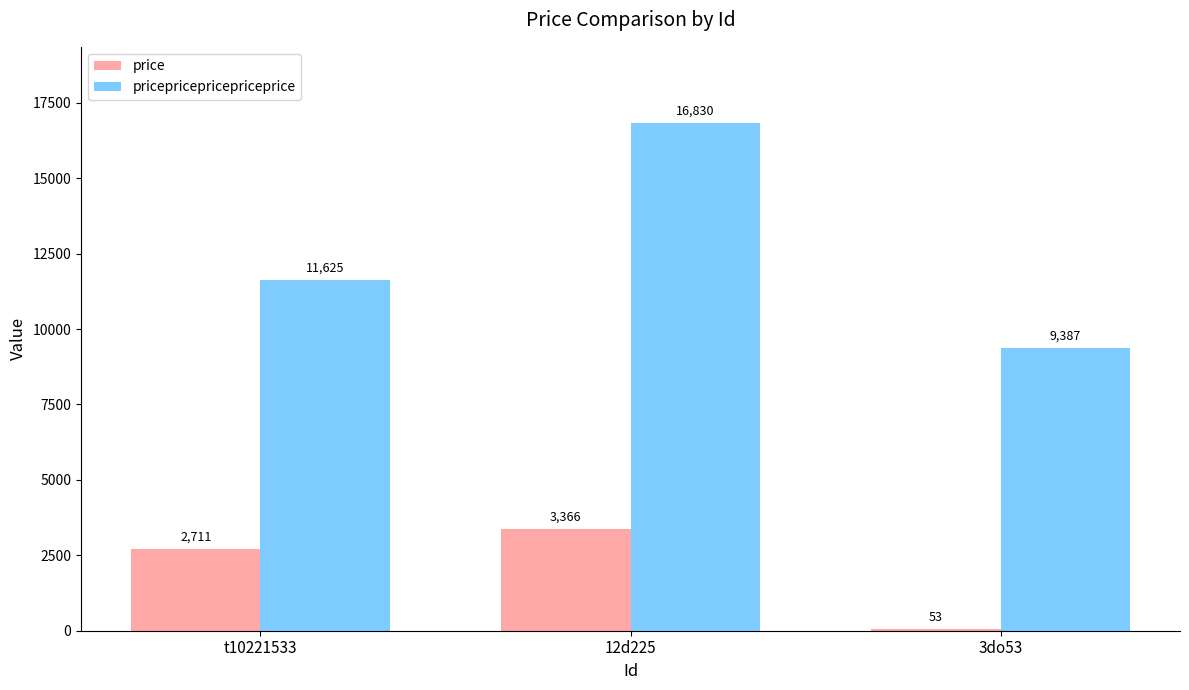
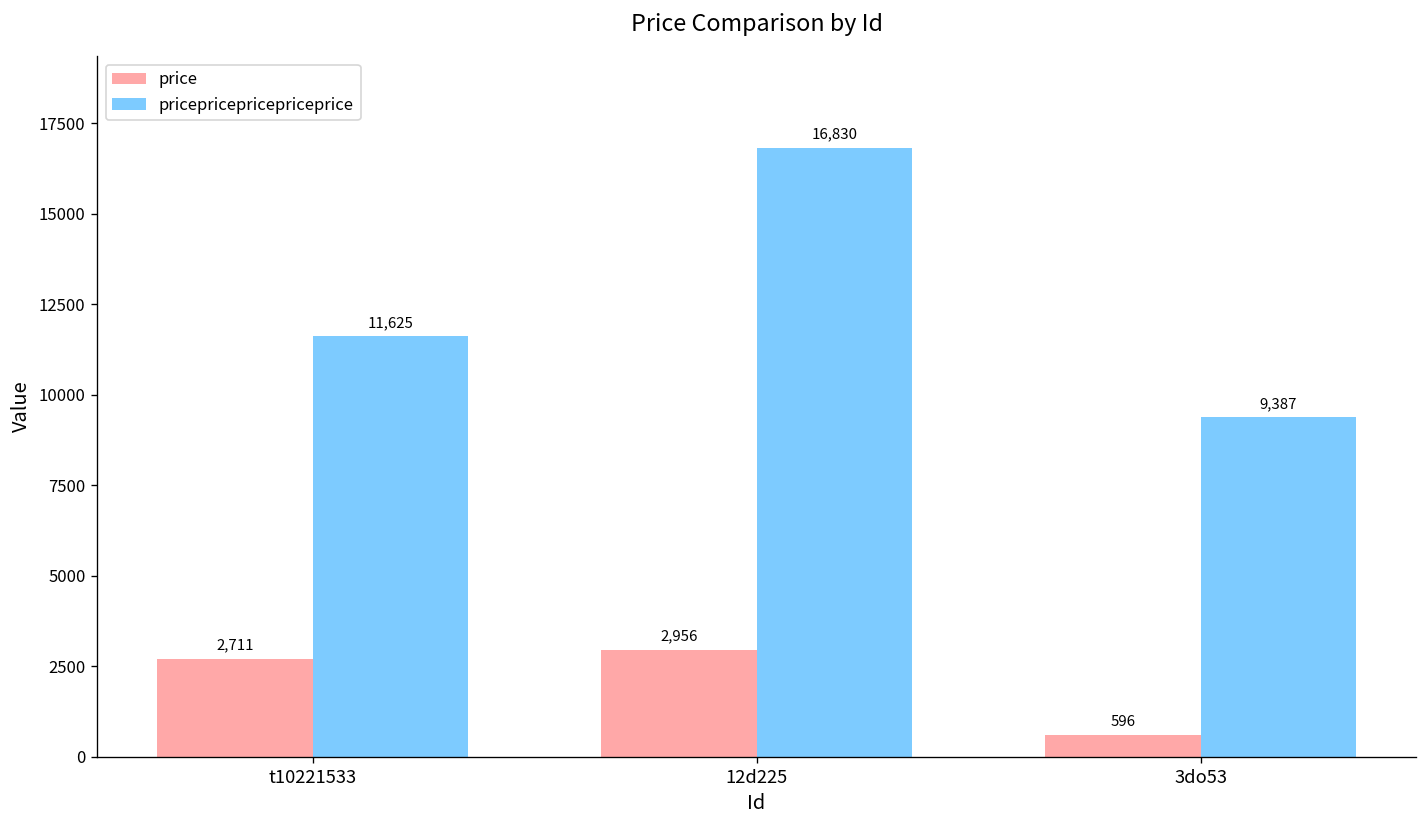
  {
    "price": {
      "t10221533": "2,711",
-     "12d225": "3,366",
-     "3do53": "53"
+     "12d225": "2,956",
+     "3do53": "596"
    },
    "pricepricepricepriceprice": {
      "t10221533": "11,625",
      "12d225": "16,830",
      "3do53": "9,387"
    }
  }
